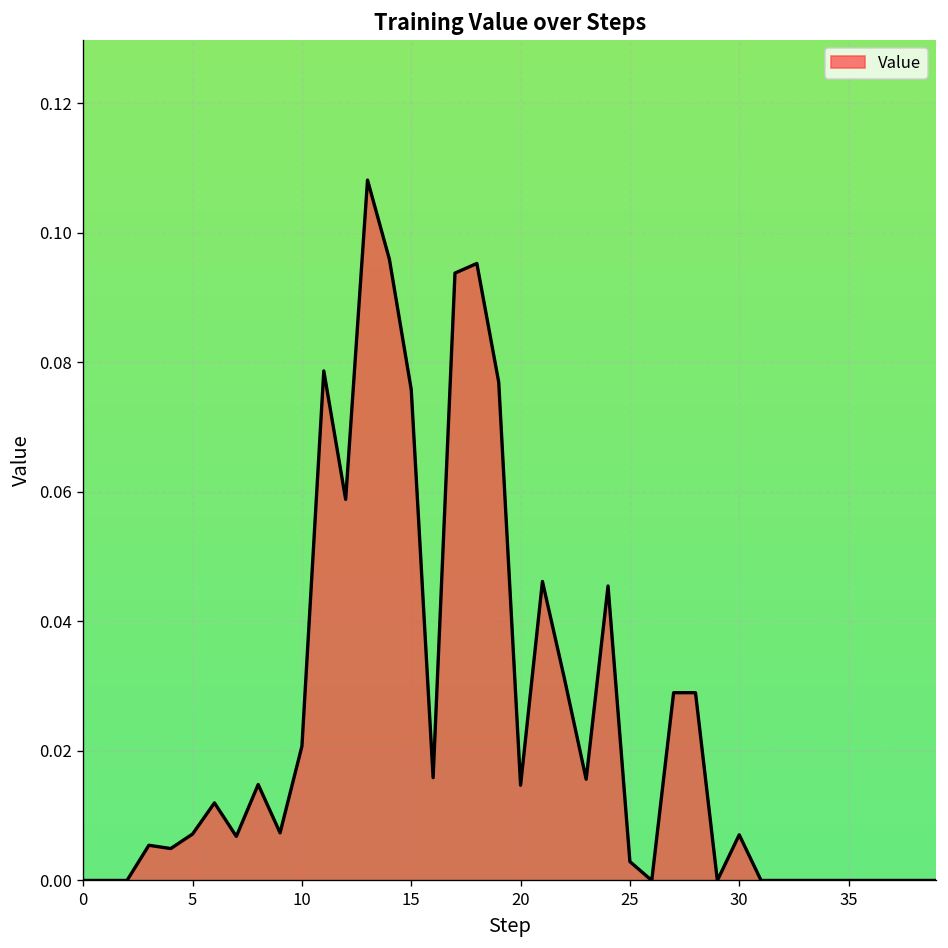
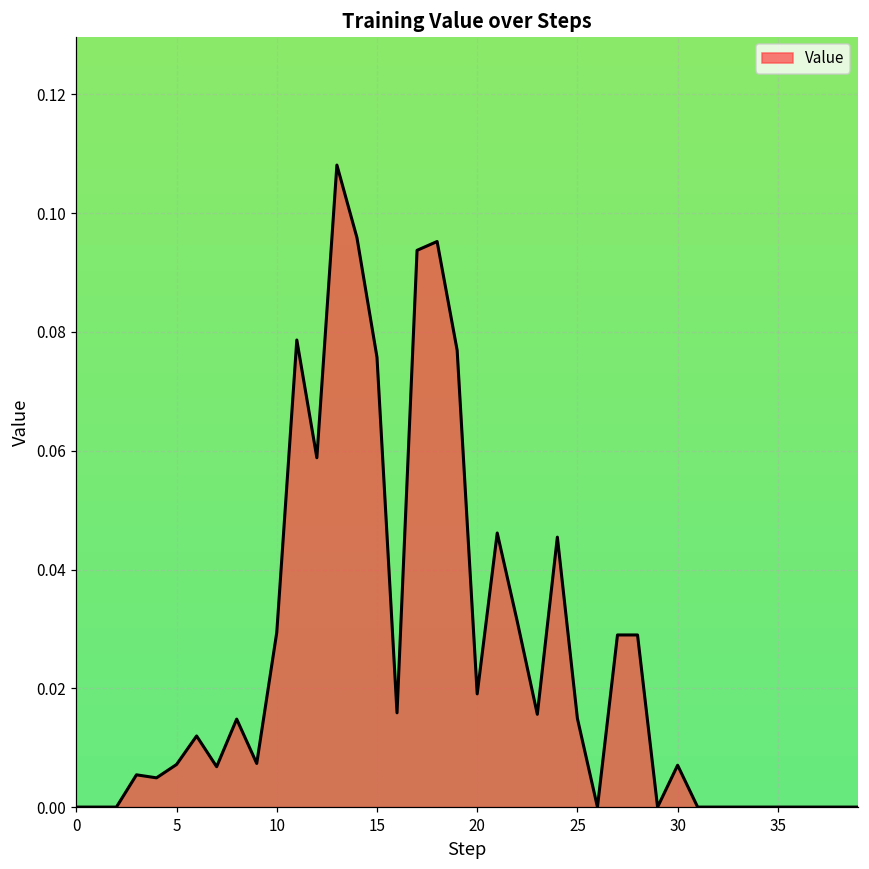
  {
    "0": 0.000,
    "5": 0.007,
-   "10": 0.021,
+   "10": 0.029,
    "15": 0.076,
-   "20": 0.015,
-   "25": 0.003,
+   "20": 0.019,
+   "25": 0.015,
    "30": 0.007,
    "35": 0.000
  }
